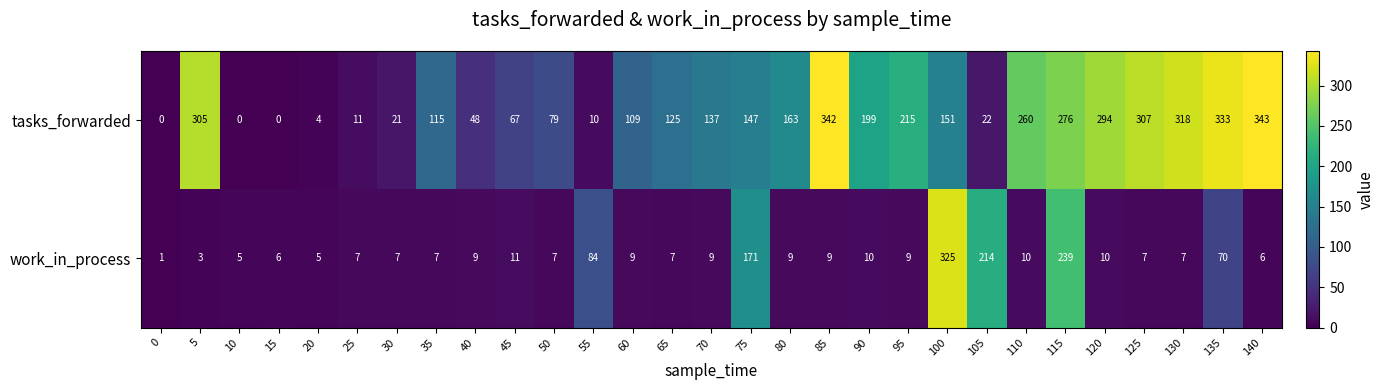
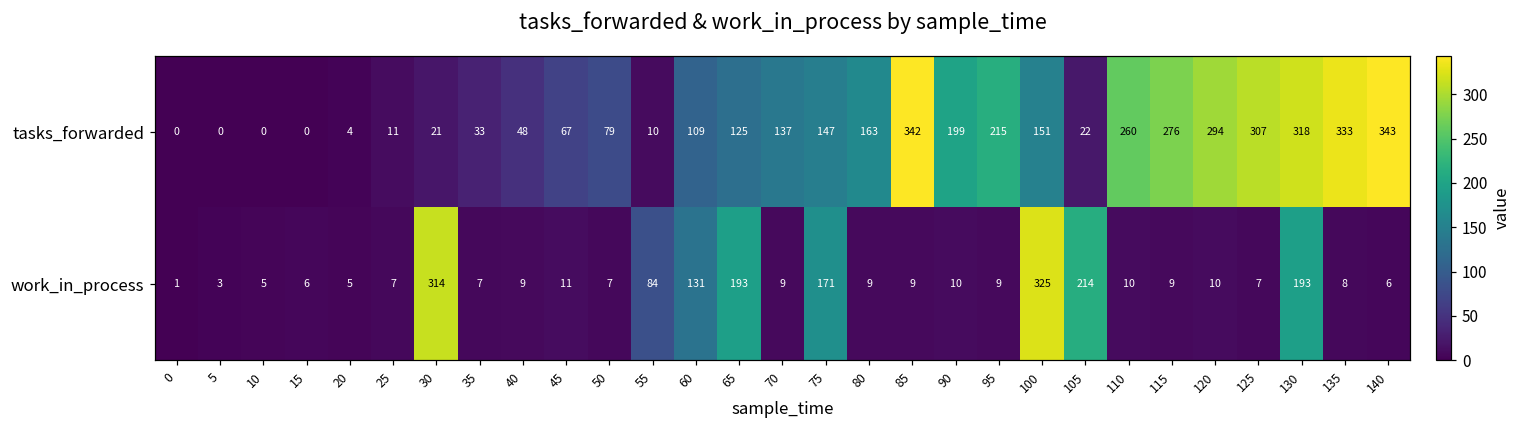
  {
    "tasks_forwarded": {
      "0": 0,
-     "5": 305,
+     "5": 0,
      "10": 0,
      "15": 0,
      "20": 4,
      "25": 11,
      "30": 21,
-     "35": 115,
+     "35": 33,
      "40": 48,
      "45": 67,
      "50": 79,
      "55": 10,
      "60": 109,
      "65": 125,
      "70": 137,
      "75": 147,
      "80": 163,
      "85": 342,
      "90": 199,
      "95": 215,
      "100": 151,
      "105": 22,
      "110": 260,
      "115": 276,
      "120": 294,
      "125": 307,
      "130": 318,
      "135": 333,
      "140": 343
    },
    "work_in_process": {
      "0": 1,
      "5": 3,
      "10": 5,
      "15": 6,
      "20": 5,
      "25": 7,
-     "30": 7,
+     "30": 314,
      "35": 7,
      "40": 9,
      "45": 11,
      "50": 7,
      "55": 84,
-     "60": 9,
-     "65": 7,
+     "60": 131,
+     "65": 193,
      "70": 9,
      "75": 171,
      "80": 9,
      "85": 9,
      "90": 10,
      "95": 9,
      "100": 325,
      "105": 214,
      "110": 10,
-     "115": 239,
+     "115": 9,
      "120": 10,
      "125": 7,
-     "130": 7,
-     "135": 70,
+     "130": 193,
+     "135": 8,
      "140": 6
    }
  }
